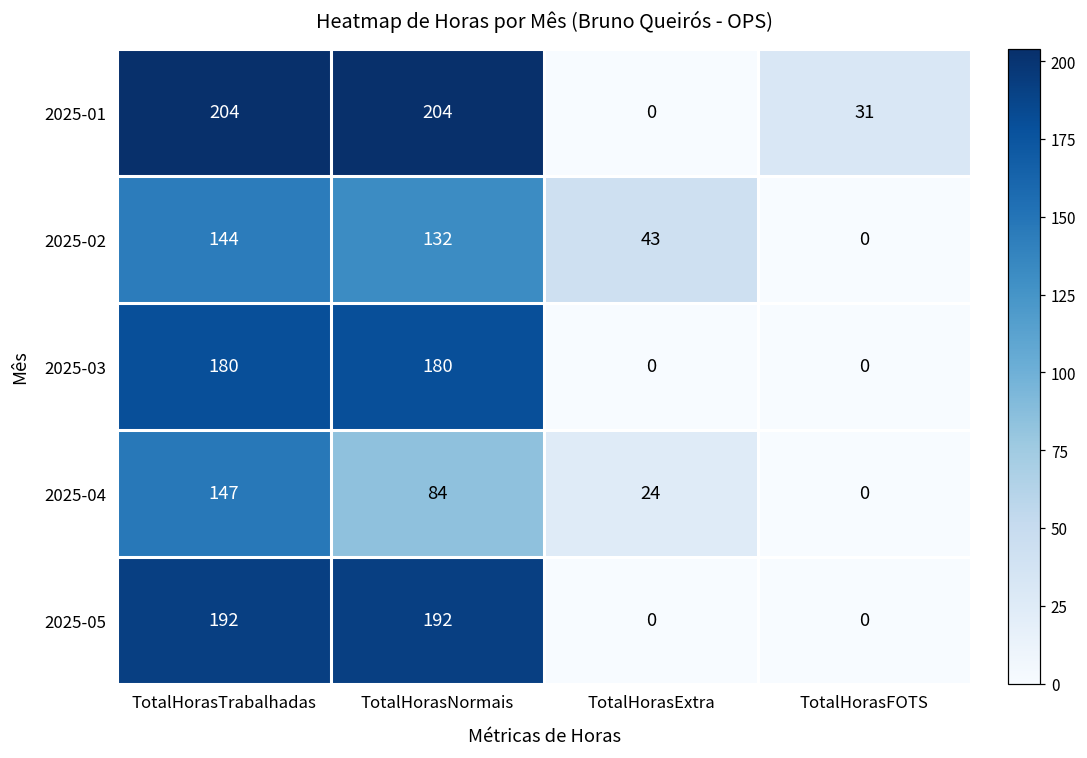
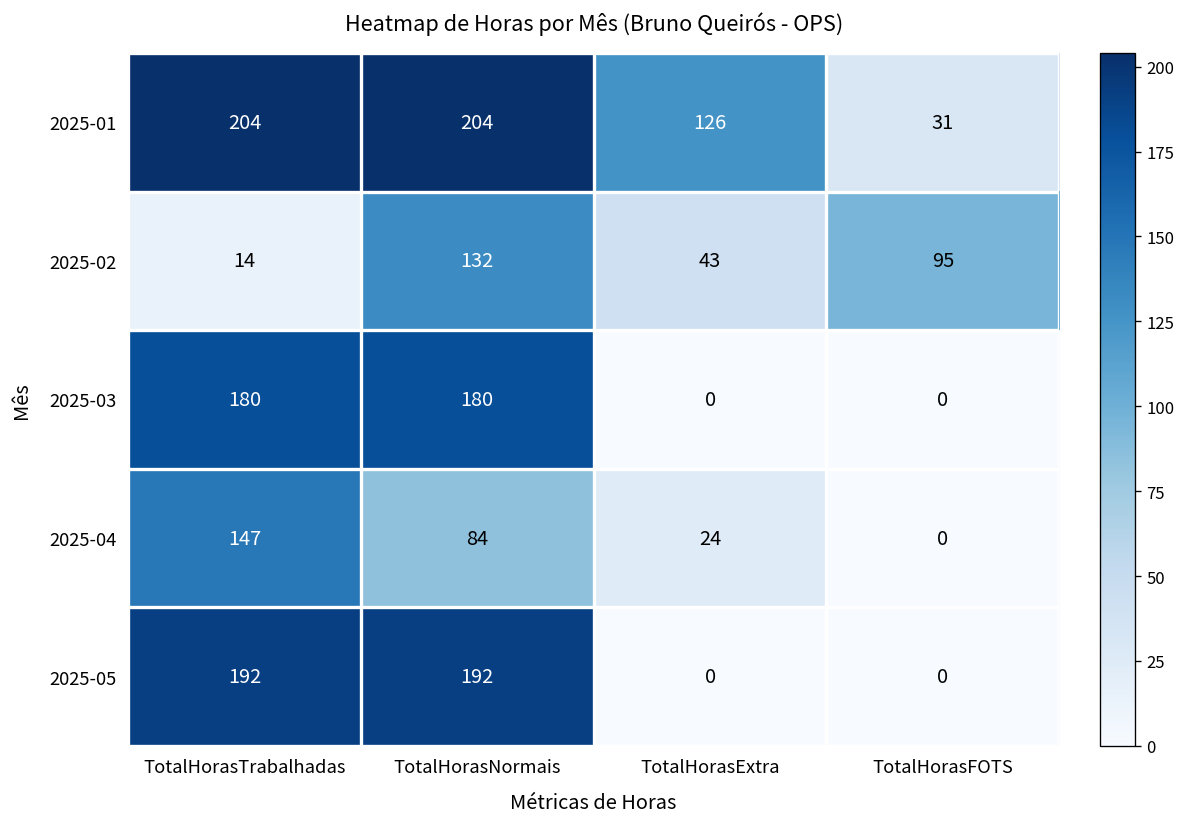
  {
    "2025-01": {
      "TotalHorasTrabalhadas": 204,
      "TotalHorasNormais": 204,
-     "TotalHorasExtra": 0,
+     "TotalHorasExtra": 126,
      "TotalHorasFOTS": 31
    },
    "2025-02": {
-     "TotalHorasTrabalhadas": 144,
+     "TotalHorasTrabalhadas": 14,
      "TotalHorasNormais": 132,
      "TotalHorasExtra": 43,
-     "TotalHorasFOTS": 0
+     "TotalHorasFOTS": 95
    },
    "2025-03": {
      "TotalHorasTrabalhadas": 180,
      "TotalHorasNormais": 180,
      "TotalHorasExtra": 0,
      "TotalHorasFOTS": 0
    },
    "2025-04": {
      "TotalHorasTrabalhadas": 147,
      "TotalHorasNormais": 84,
      "TotalHorasExtra": 24,
      "TotalHorasFOTS": 0
    },
    "2025-05": {
      "TotalHorasTrabalhadas": 192,
      "TotalHorasNormais": 192,
      "TotalHorasExtra": 0,
      "TotalHorasFOTS": 0
    }
  }
